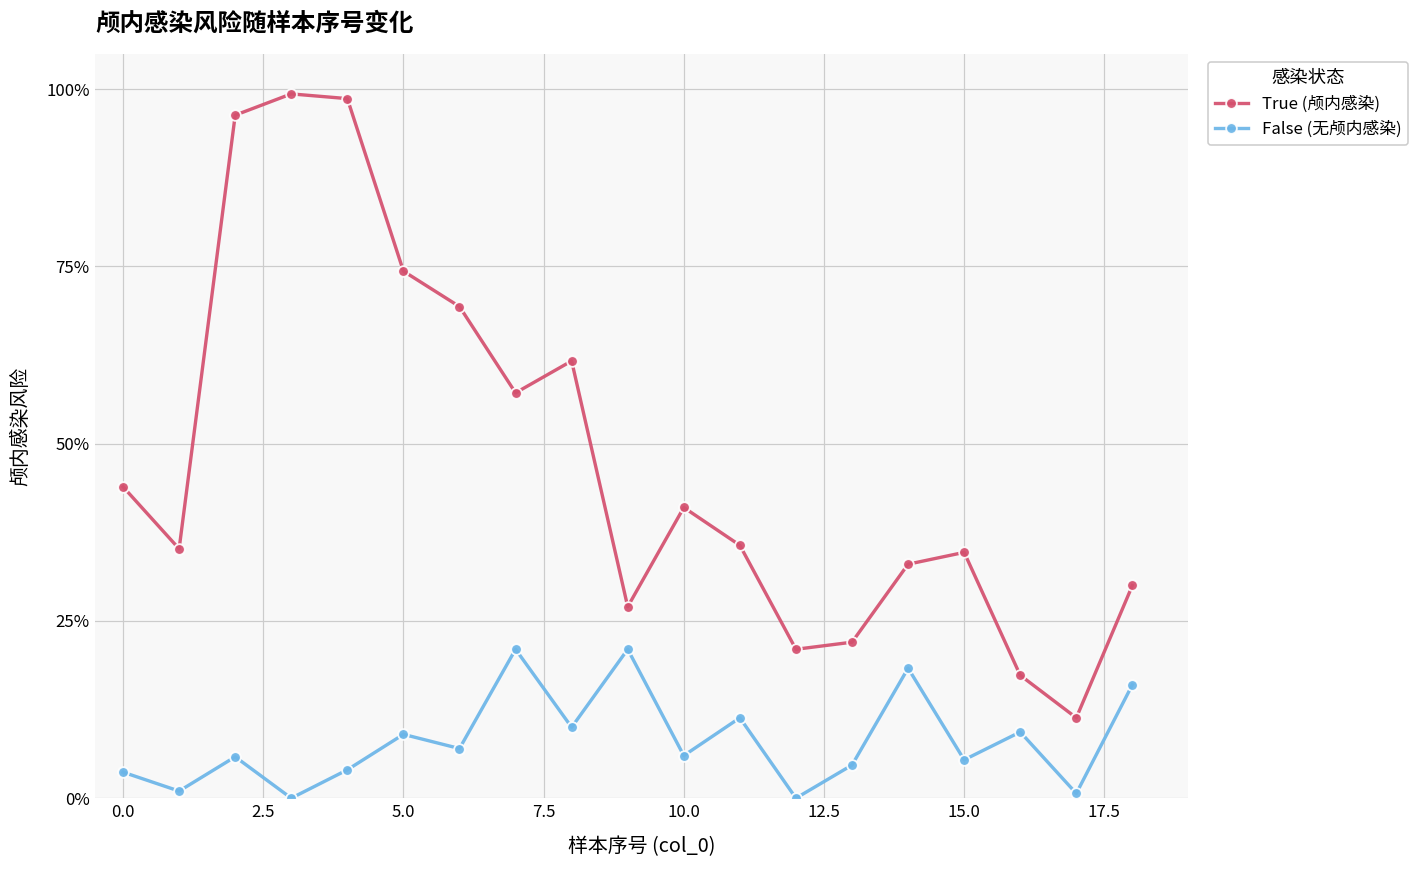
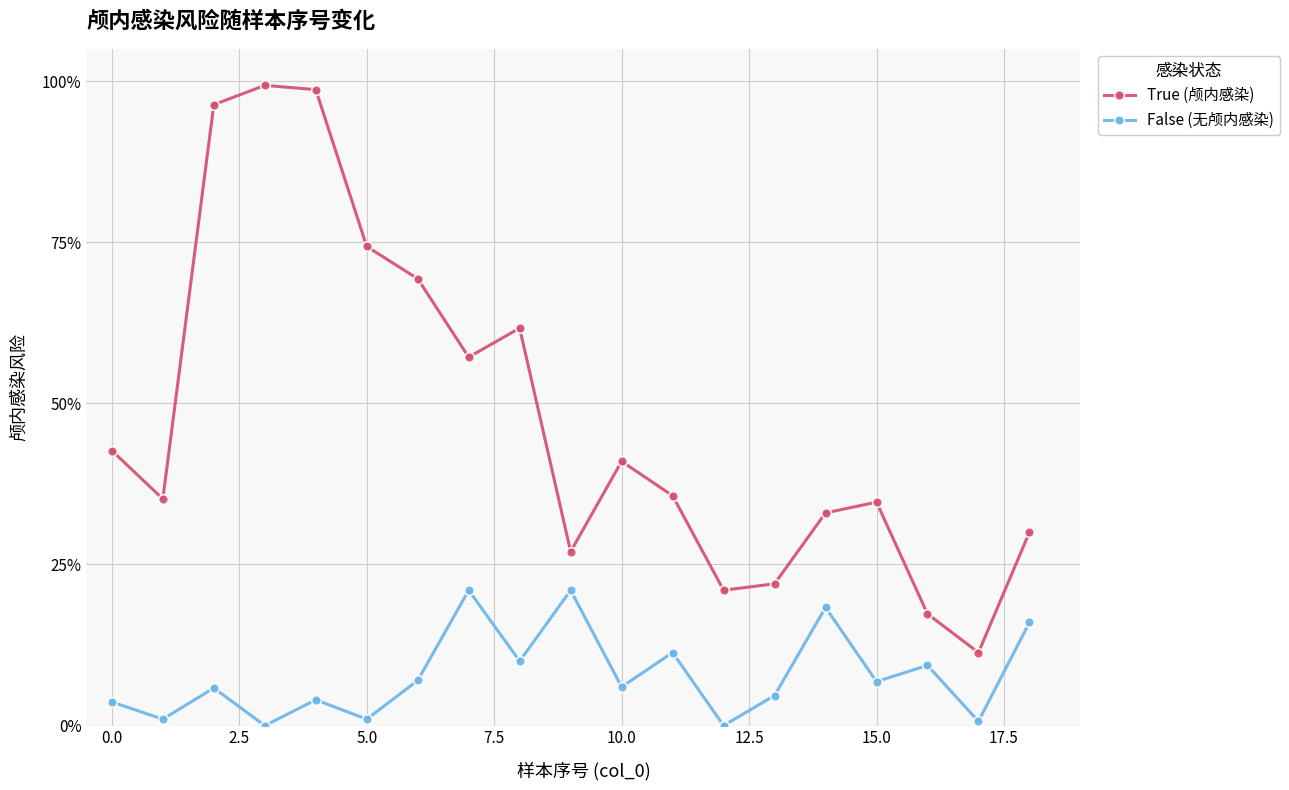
  {
    "True (颅内感染)": {
-     "0.0": "44%",
+     "0.0": "43%",
      "5.0": "74%",
      "10.0": "41%",
      "15.0": "35%"
    },
    "False (无颅内感染)": {
      "0.0": "4%",
-     "5.0": "9%",
+     "5.0": "1%",
      "10.0": "6%",
-     "15.0": "5%"
+     "15.0": "7%"
    }
  }
